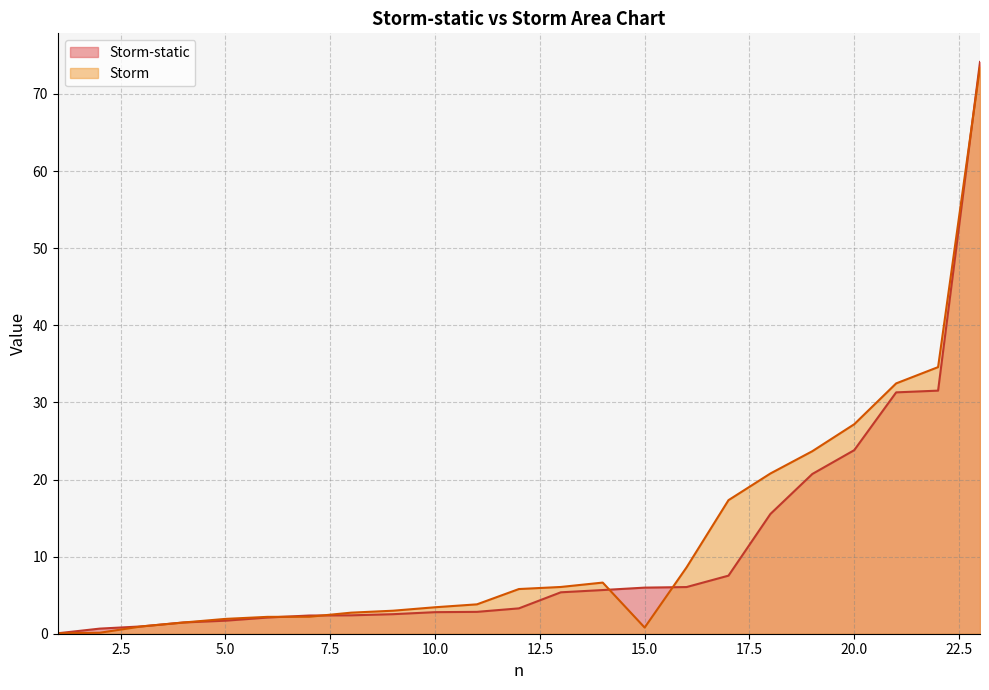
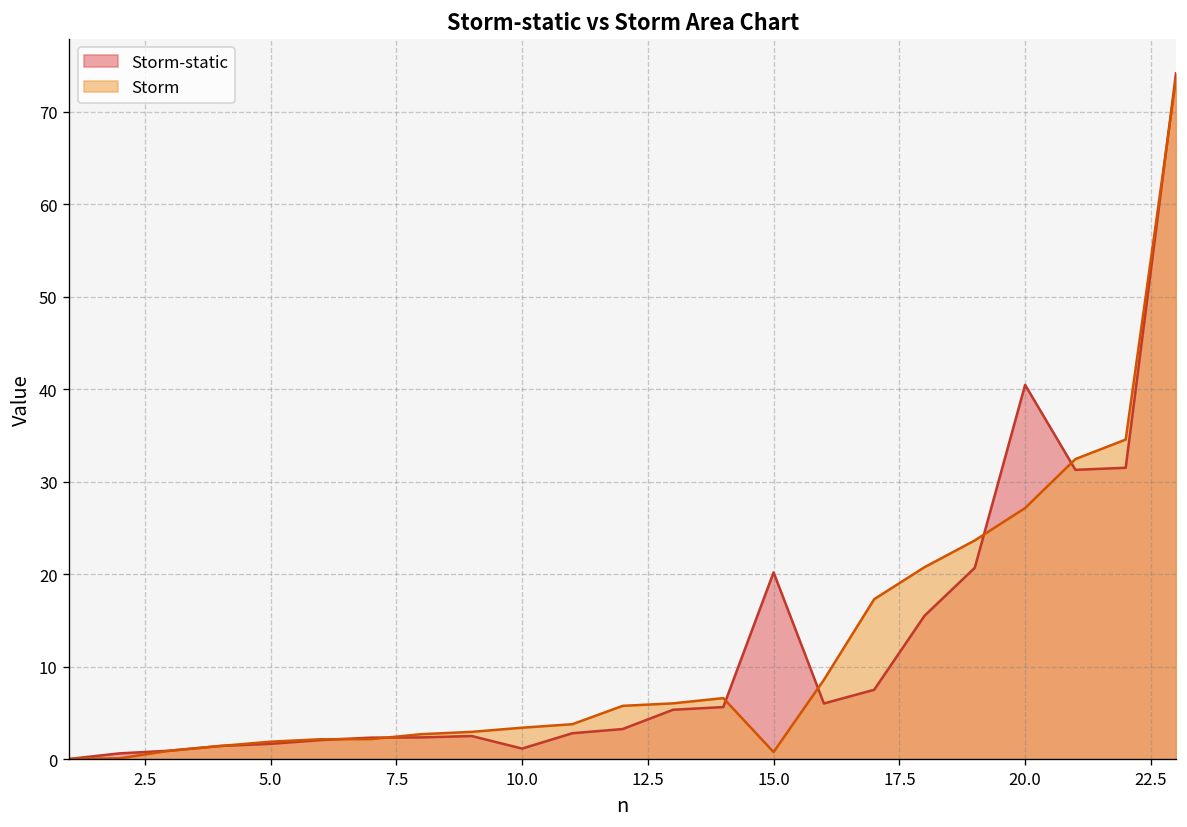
  {
    "Storm-static": {
-     "10.0": 3,
-     "15.0": 6,
-     "20.0": 24
+     "10.0": 1,
+     "15.0": 20,
+     "20.0": 40
    },
    "Storm": {
      "10.0": 3,
      "15.0": 1,
      "20.0": 27
    }
  }
